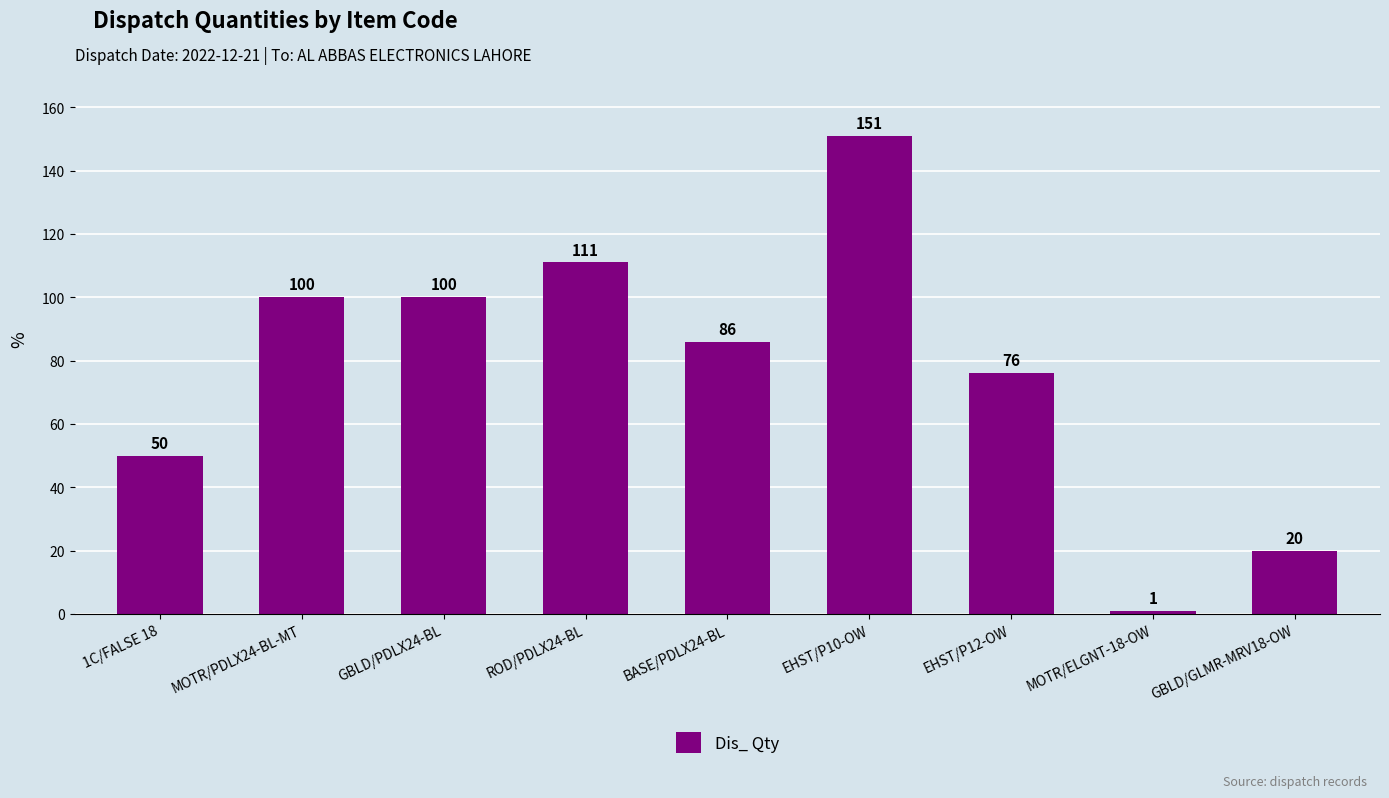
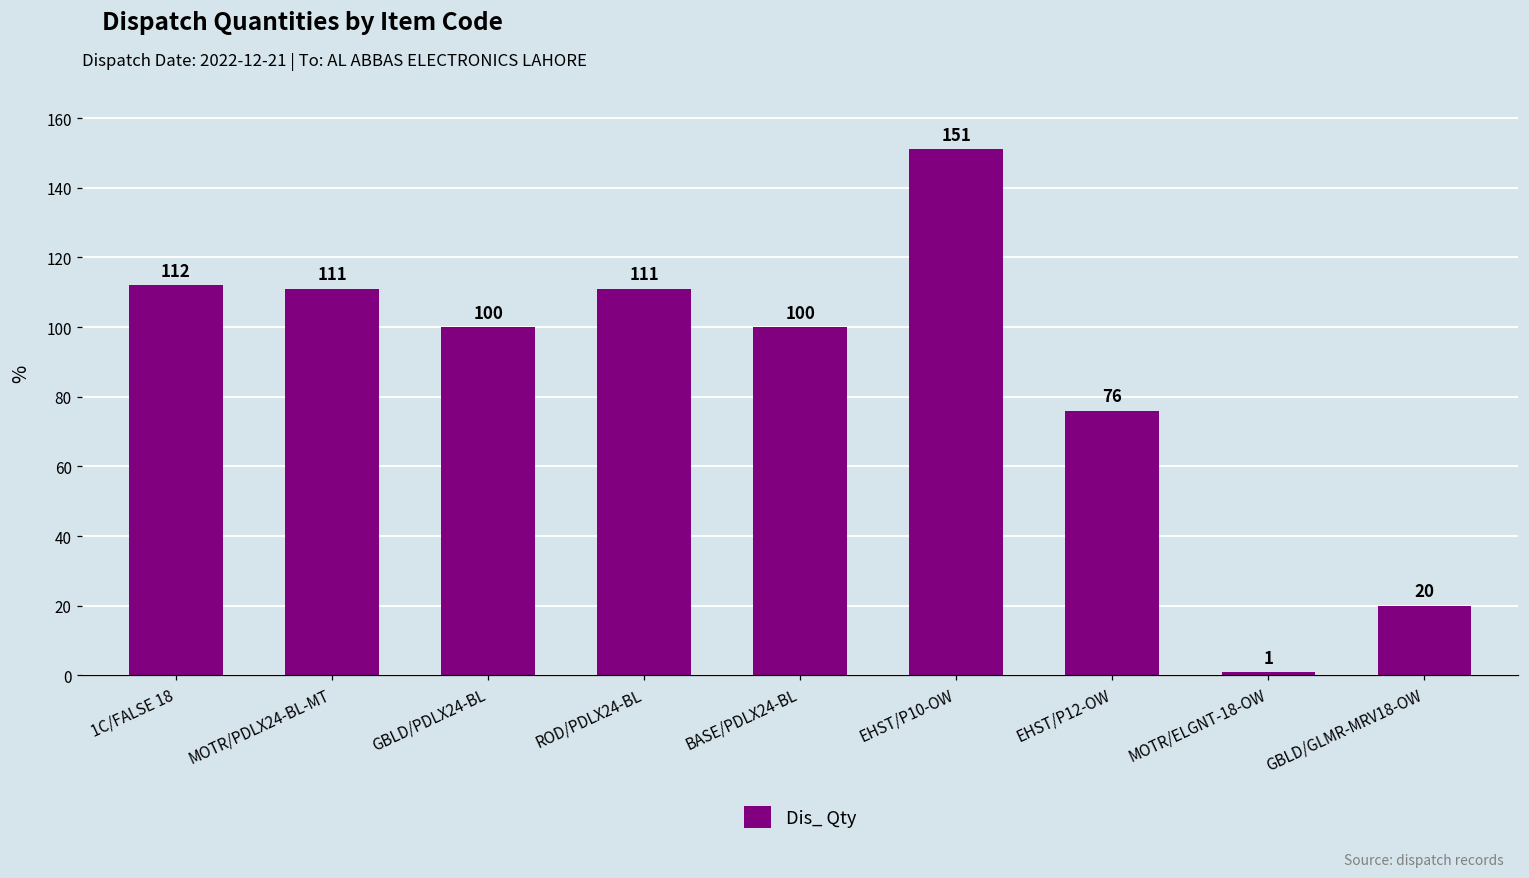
  {
-   "1C/FALSE 18": 50,
-   "MOTR/PDLX24-BL-MT": 100,
+   "1C/FALSE 18": 112,
+   "MOTR/PDLX24-BL-MT": 111,
    "GBLD/PDLX24-BL": 100,
    "ROD/PDLX24-BL": 111,
-   "BASE/PDLX24-BL": 86,
+   "BASE/PDLX24-BL": 100,
    "EHST/P10-OW": 151,
    "EHST/P12-OW": 76,
    "MOTR/ELGNT-18-OW": 1,
    "GBLD/GLMR-MRV18-OW": 20
  }
